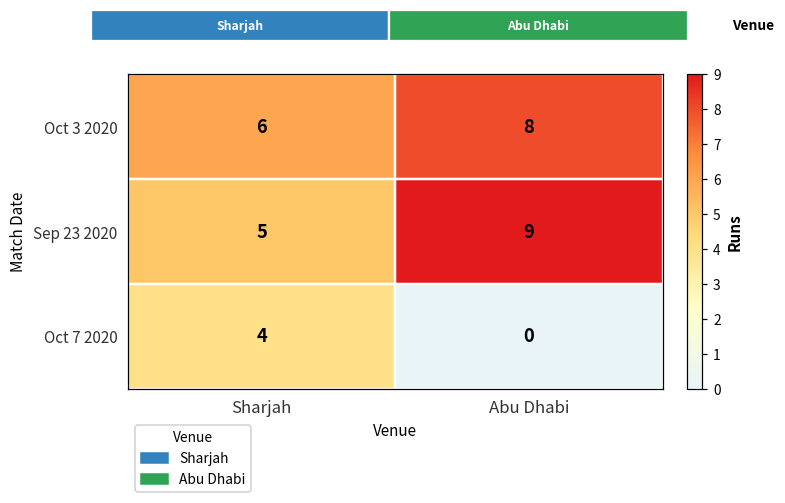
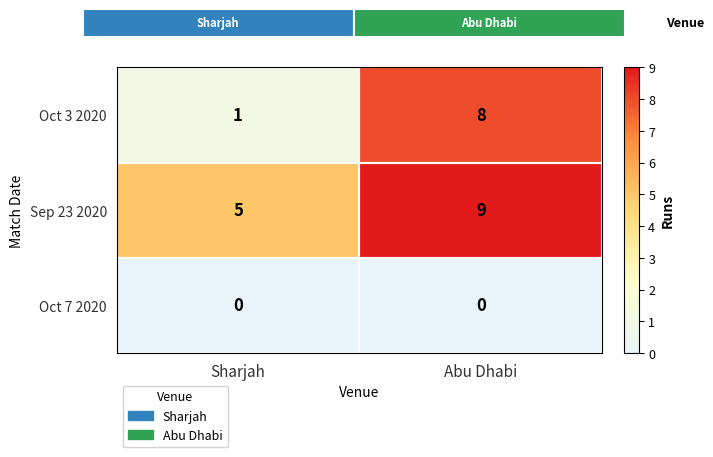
  {
    "Oct 3 2020": {
-     "Sharjah": 6,
+     "Sharjah": 1,
      "Abu Dhabi": 8
    },
    "Sep 23 2020": {
      "Sharjah": 5,
      "Abu Dhabi": 9
    },
    "Oct 7 2020": {
-     "Sharjah": 4,
+     "Sharjah": 0,
      "Abu Dhabi": 0
    }
  }
